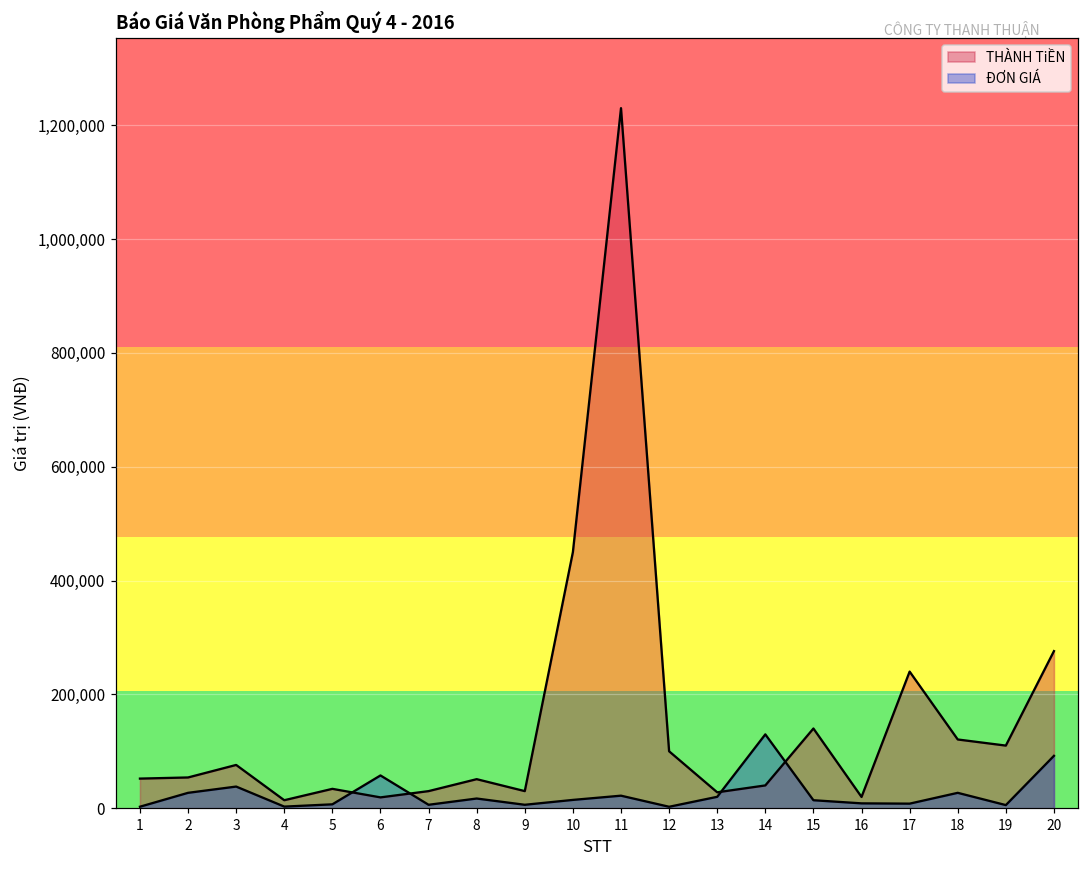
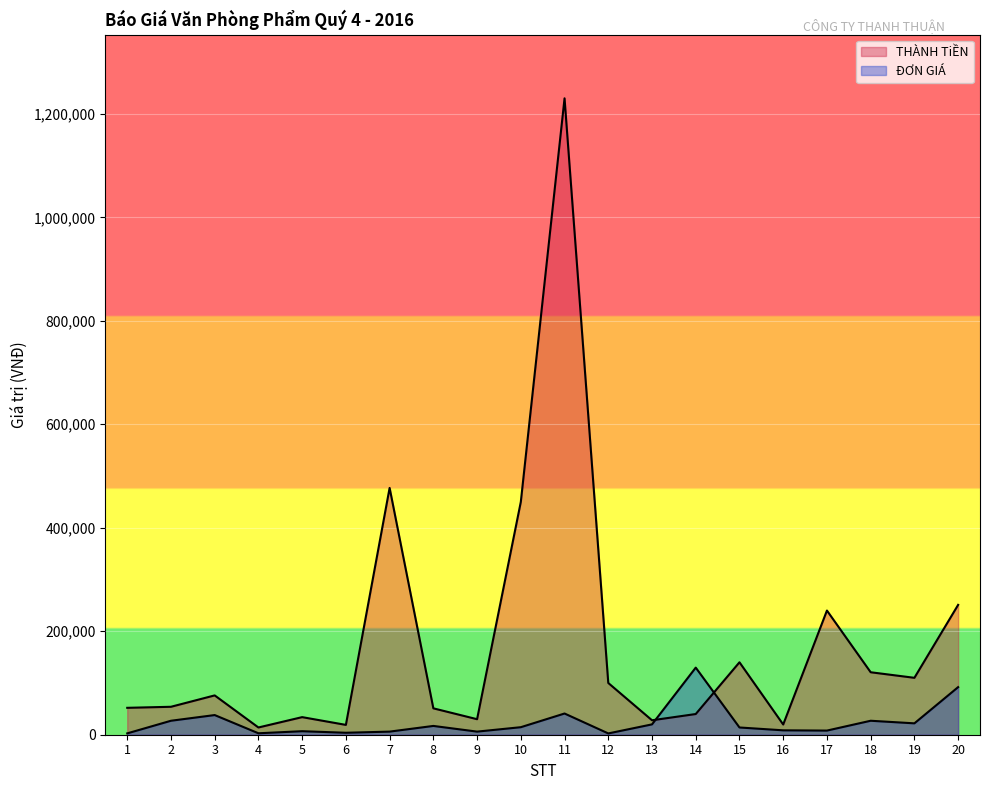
  {
    "THÀNH TiỀN": {
      "1": "50,000",
      "2": "50,000",
      "3": "80,000",
      "4": "10,000",
      "5": "30,000",
      "6": "20,000",
-     "7": "30,000",
+     "7": "480,000",
      "8": "50,000",
      "9": "30,000",
      "10": "450,000",
      "11": "1,230,000",
      "12": "100,000",
      "13": "30,000",
      "14": "40,000",
      "15": "140,000",
      "16": "20,000",
      "17": "240,000",
      "18": "120,000",
      "19": "110,000",
-     "20": "280,000"
+     "20": "250,000"
    },
    "ĐƠN GIÁ": {
      "1": "0",
      "2": "30,000",
      "3": "40,000",
      "4": "0",
      "5": "10,000",
-     "6": "60,000",
+     "6": "0",
      "7": "10,000",
      "8": "20,000",
      "9": "10,000",
      "10": "10,000",
-     "11": "20,000",
+     "11": "40,000",
      "12": "0",
      "13": "20,000",
      "14": "130,000",
      "15": "10,000",
      "16": "10,000",
      "17": "10,000",
      "18": "30,000",
-     "19": "10,000",
+     "19": "20,000",
      "20": "90,000"
    }
  }
